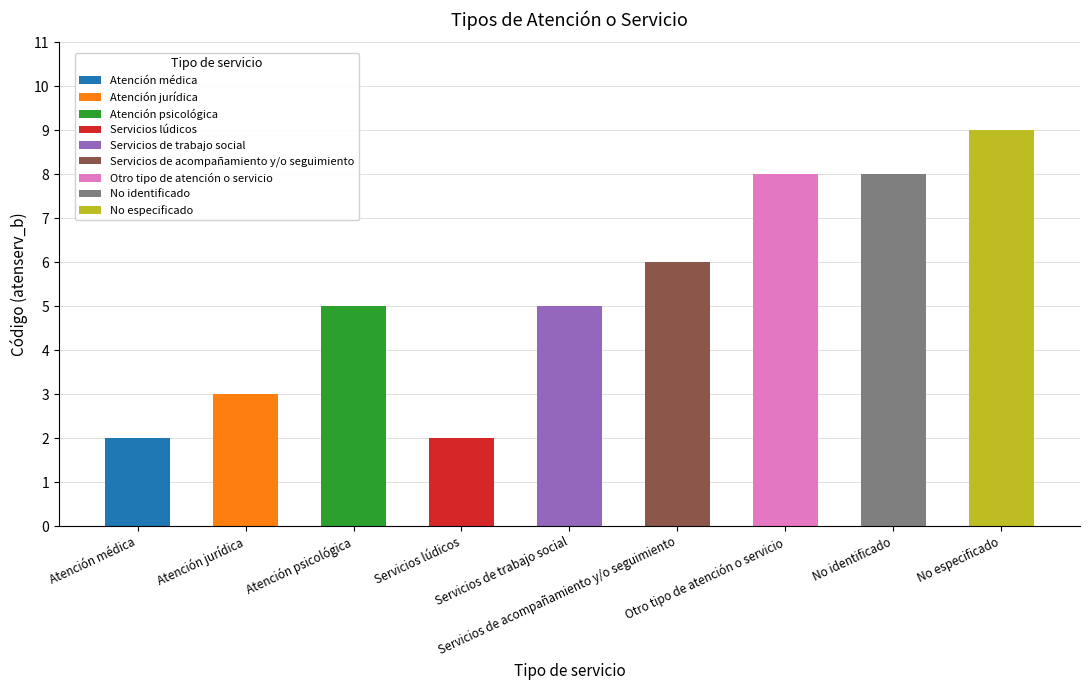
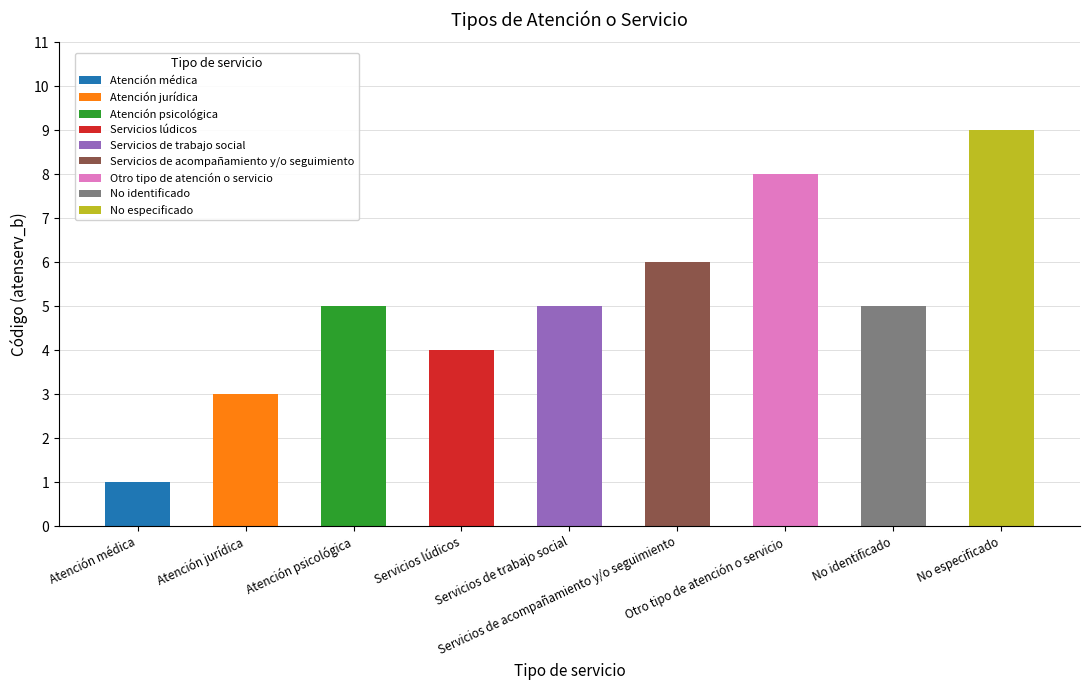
  {
-   "Atención médica": 2,
+   "Atención médica": 1,
    "Atención jurídica": 3,
    "Atención psicológica": 5,
-   "Servicios lúdicos": 2,
+   "Servicios lúdicos": 4,
    "Servicios de trabajo social": 5,
    "Servicios de acompañamiento y/o seguimiento": 6,
    "Otro tipo de atención o servicio": 8,
-   "No identificado": 8,
+   "No identificado": 5,
    "No especificado": 9
  }
